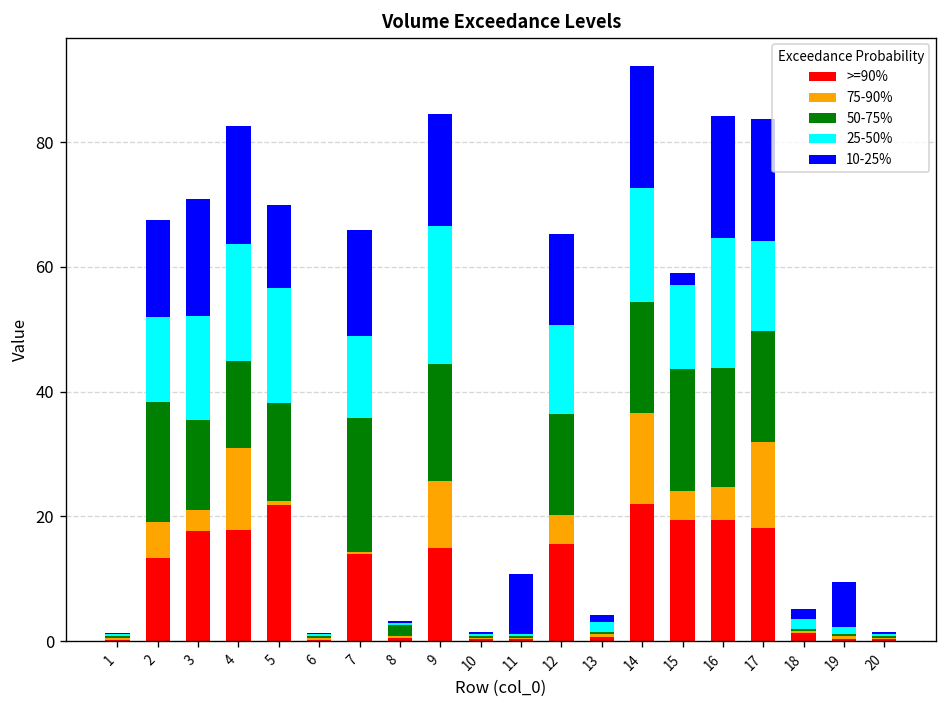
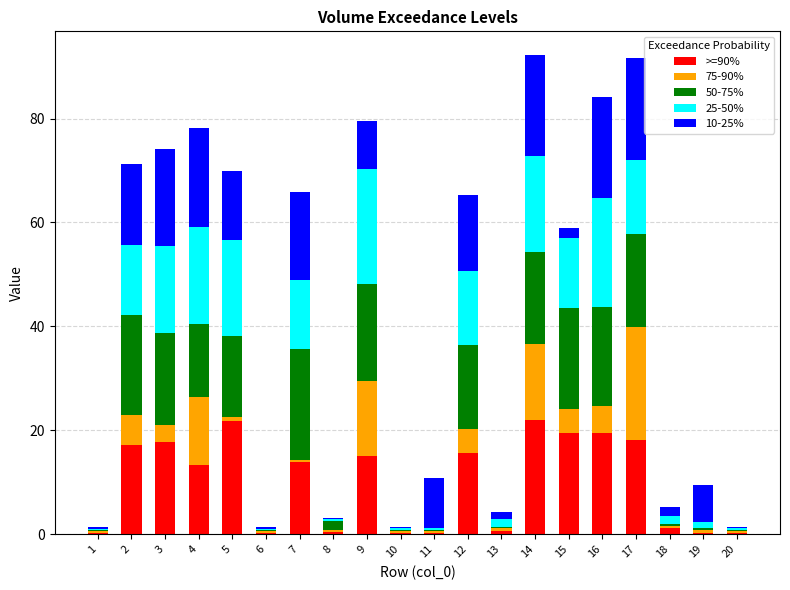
  {
    ">=90%": {
-     "2": 13,
+     "2": 17,
      "3": 18,
-     "4": 18,
+     "4": 13,
      "5": 22,
      "7": 14,
      "8": 1,
      "9": 15,
      "12": 16,
      "13": 1,
      "14": 22,
      "15": 19,
      "16": 19,
      "17": 18,
      "18": 1
    },
    "75-90%": {
      "2": 6,
      "3": 3,
      "4": 13,
      "5": 1,
-     "9": 11,
+     "9": 14,
      "12": 5,
      "14": 15,
      "15": 5,
      "16": 5,
-     "17": 14,
+     "17": 22,
      "19": 1
    },
    "50-75%": {
      "2": 19,
-     "3": 14,
+     "3": 18,
      "4": 14,
      "5": 16,
      "7": 21,
      "8": 2,
      "9": 19,
      "12": 16,
      "14": 18,
      "15": 20,
      "16": 19,
      "17": 18
    },
    "25-50%": {
      "2": 13,
      "3": 17,
      "4": 19,
      "5": 19,
      "7": 13,
      "9": 22,
      "12": 14,
      "13": 2,
      "14": 18,
      "15": 13,
      "16": 21,
      "17": 14,
      "18": 2,
      "19": 1
    },
    "10-25%": {
      "2": 16,
      "3": 19,
      "4": 19,
      "5": 13,
      "7": 17,
-     "9": 18,
+     "9": 9,
      "11": 10,
      "12": 15,
      "13": 1,
      "14": 19,
      "15": 2,
      "16": 20,
      "17": 20,
      "18": 2,
      "19": 7
    }
  }
